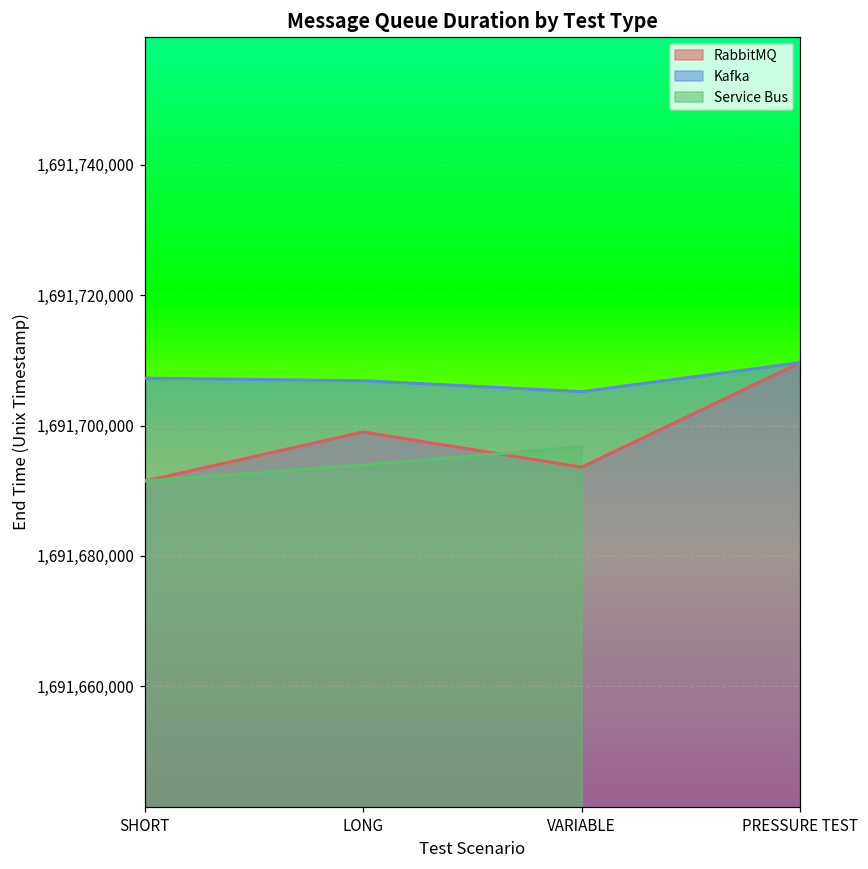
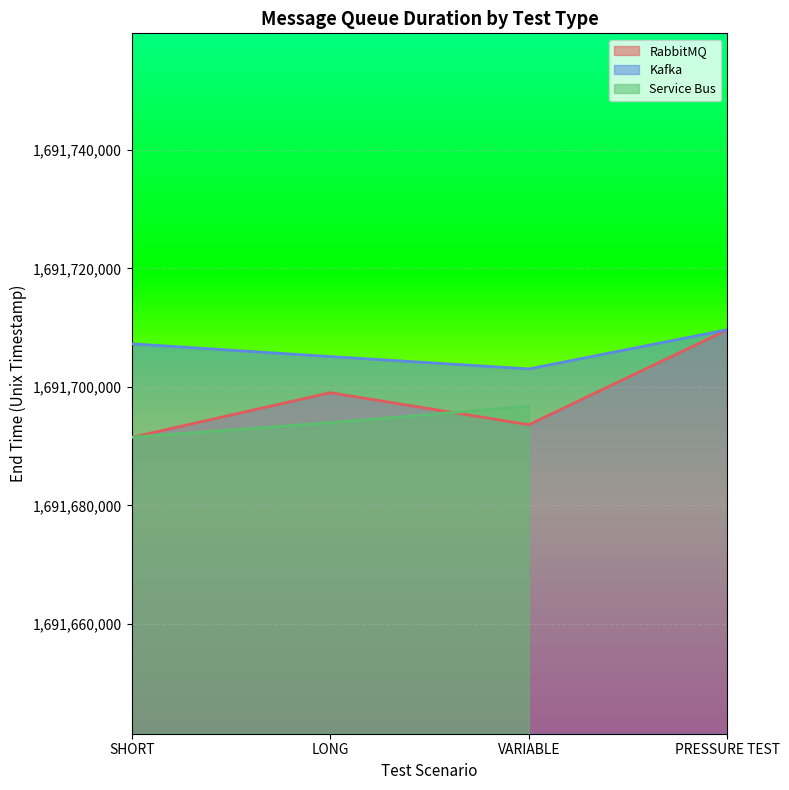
  {
    "RabbitMQ": {
      "LONG": "1,691,699,000",
      "VARIABLE": "1,691,694,000"
    },
    "Kafka": {
      "SHORT": "1,691,707,000",
-     "LONG": "1,691,707,000",
-     "VARIABLE": "1,691,705,000"
+     "LONG": "1,691,705,000",
+     "VARIABLE": "1,691,703,000"
    },
    "Service Bus": {
      "LONG": "1,691,694,000",
      "VARIABLE": "1,691,697,000"
    }
  }
